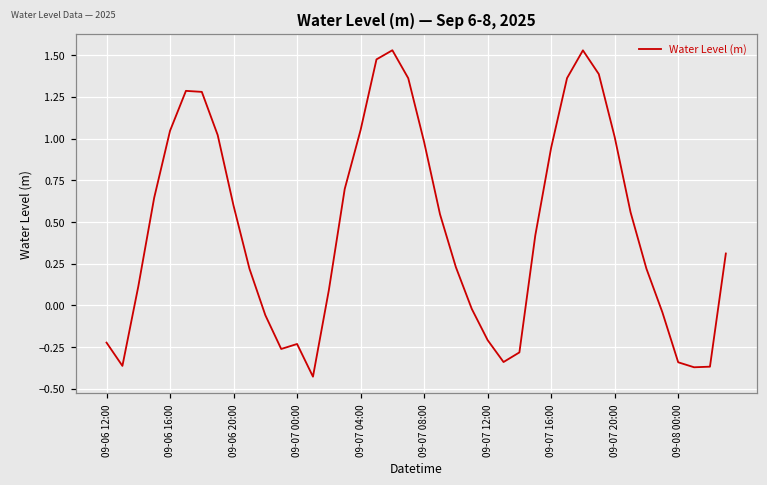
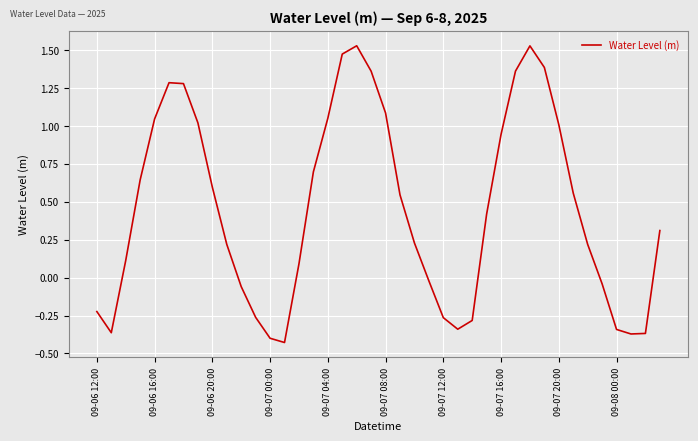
  {
    "09-06 12:00": -0.22,
    "09-06 16:00": 1.05,
    "09-06 20:00": 0.60,
-   "09-07 00:00": -0.23,
+   "09-07 00:00": -0.40,
    "09-07 04:00": 1.05,
-   "09-07 08:00": 0.98,
-   "09-07 12:00": -0.21,
+   "09-07 08:00": 1.09,
+   "09-07 12:00": -0.26,
    "09-07 16:00": 0.95,
    "09-07 20:00": 1.01,
    "09-08 00:00": -0.34
  }
